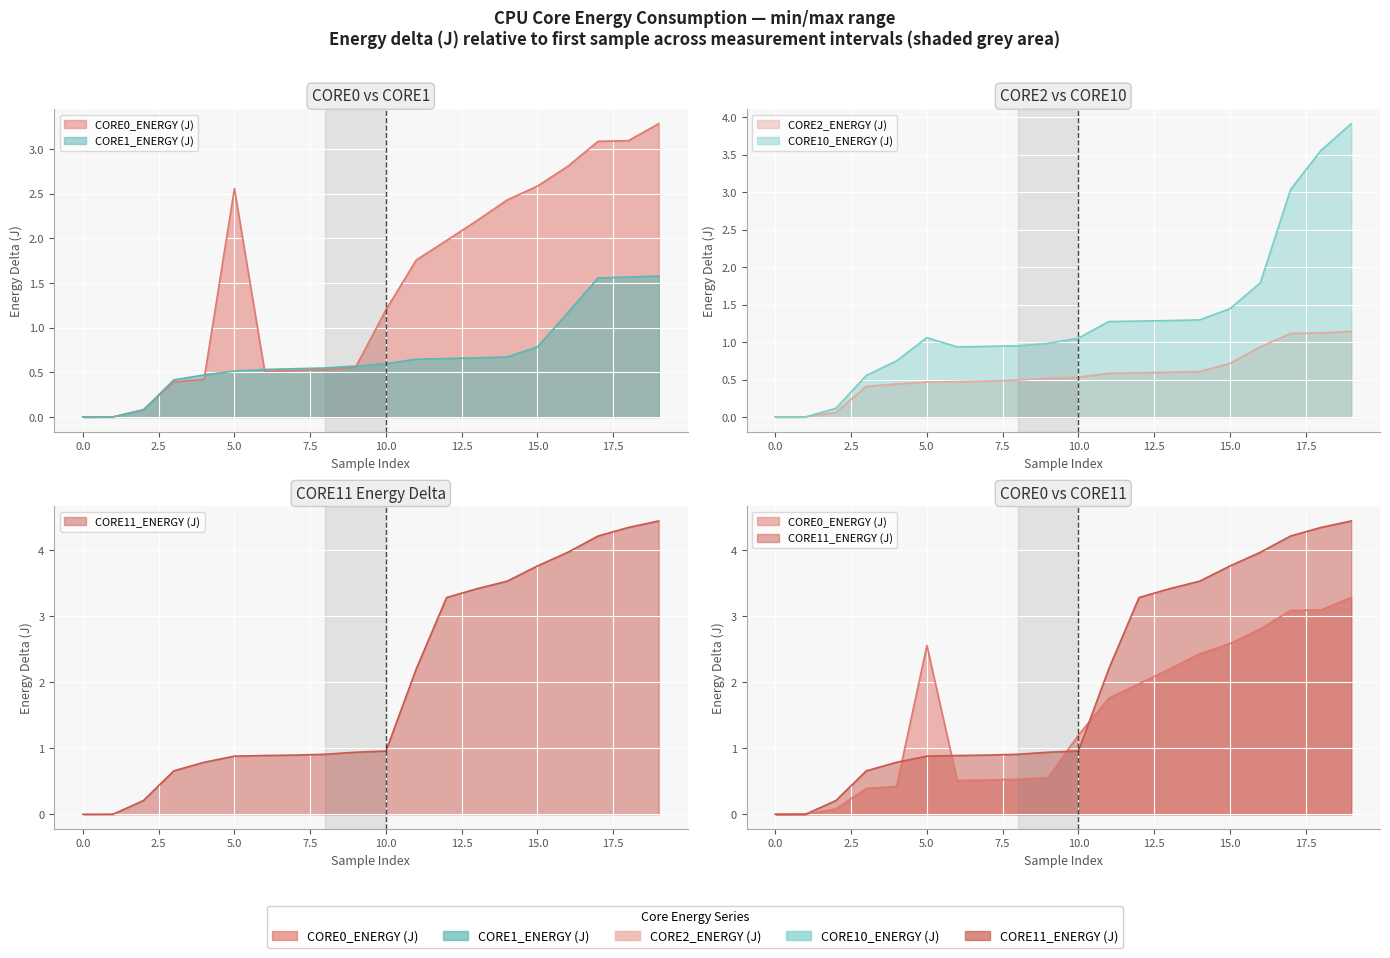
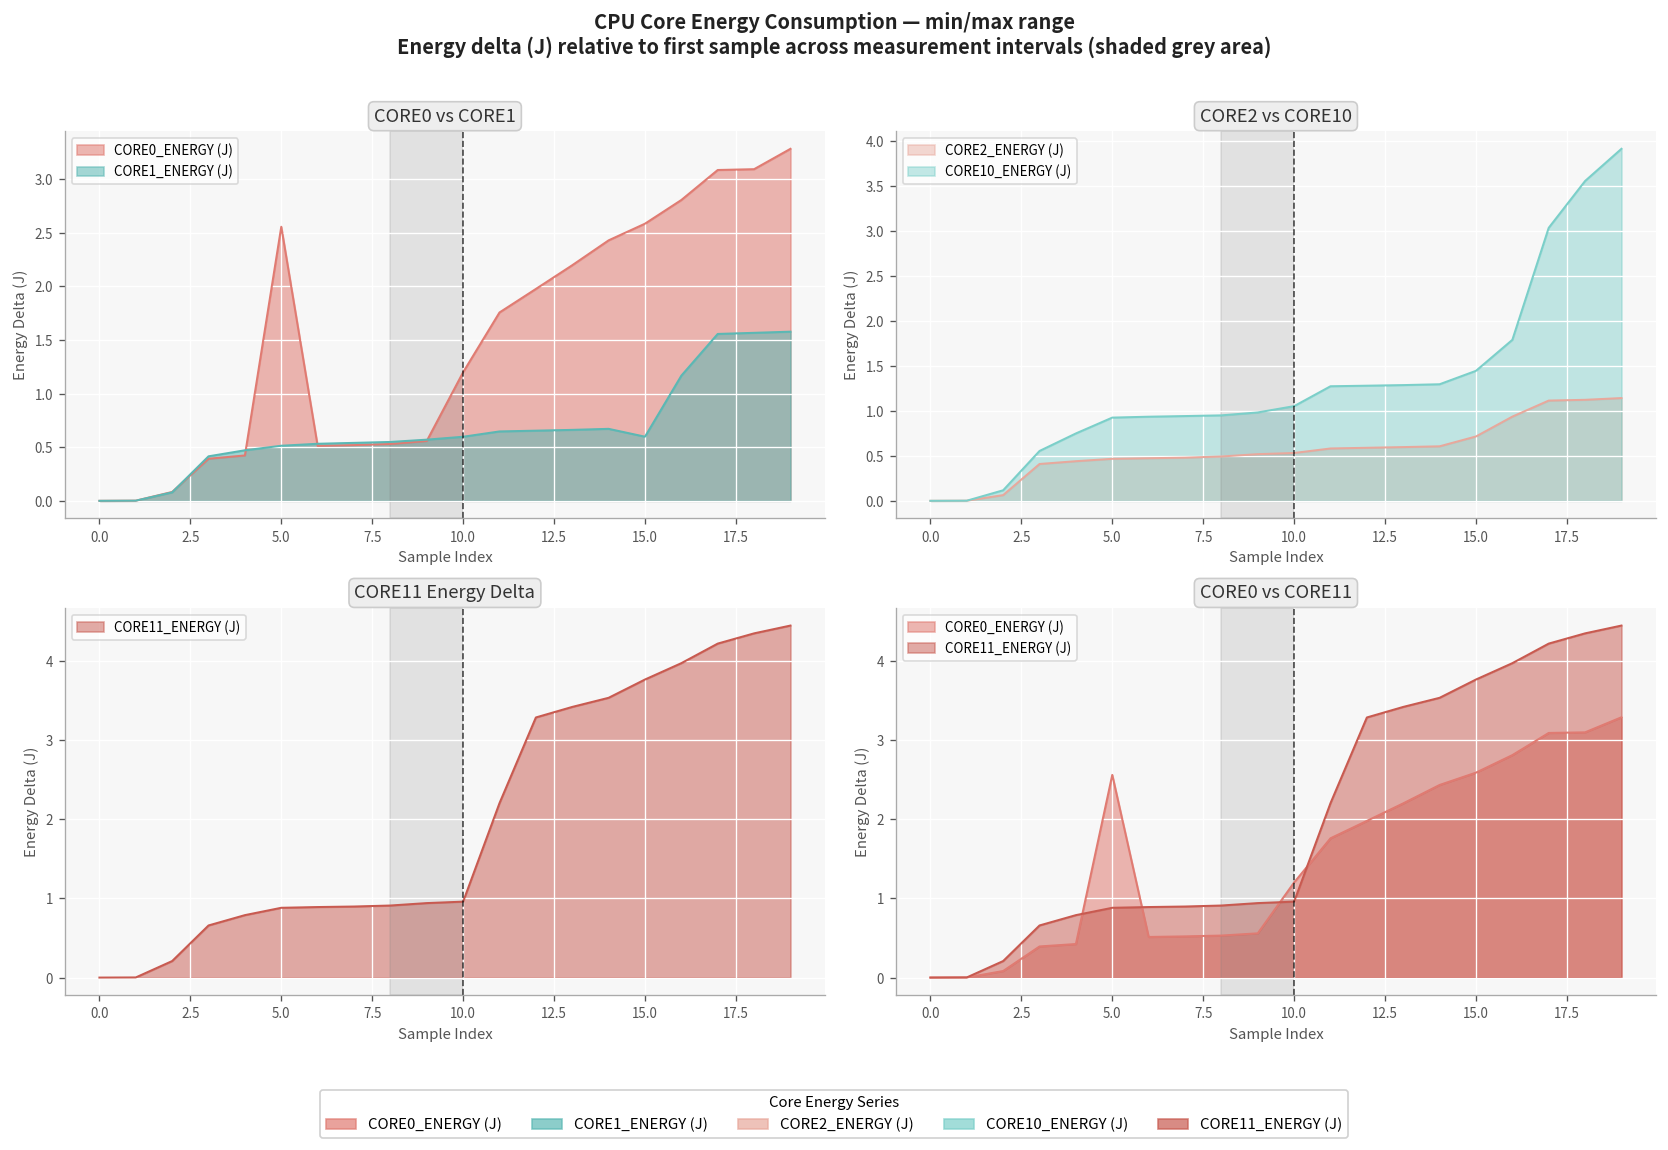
  {
    "CORE0 vs CORE1": {
      "CORE0_ENERGY (J)": {
        "5.0": 2.6,
        "10.0": 1.2,
        "15.0": 2.6
      },
      "CORE1_ENERGY (J)": {
        "5.0": 0.5,
        "10.0": 0.6,
-       "15.0": 0.8
+       "15.0": 0.6
      }
    },
    "CORE2 vs CORE10": {
      "CORE2_ENERGY (J)": {
        "5.0": 0.5,
        "10.0": 0.5,
        "15.0": 0.7
      },
      "CORE10_ENERGY (J)": {
-       "5.0": 1.1,
+       "5.0": 0.9,
        "10.0": 1.1,
        "15.0": 1.4
      }
    },
    "CORE11 Energy Delta": {
      "0.0": 0.0,
      "5.0": 0.9,
      "10.0": 1.0,
      "15.0": 3.8
    }
  }
